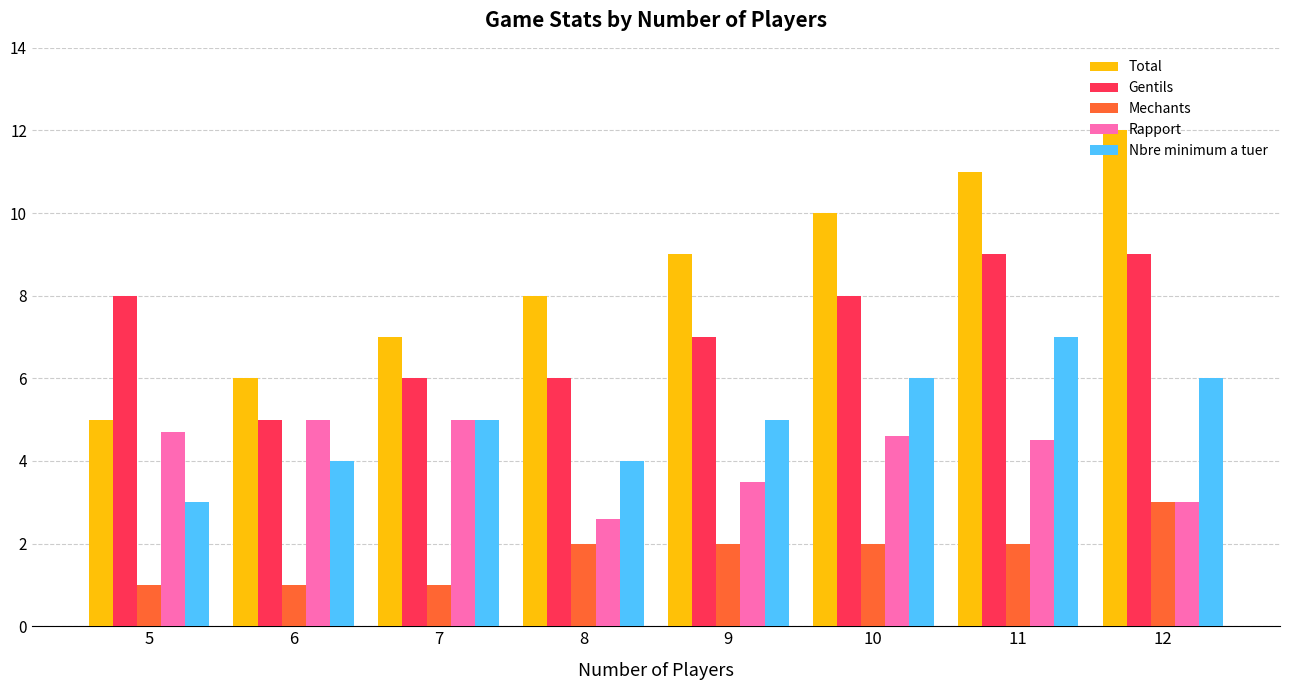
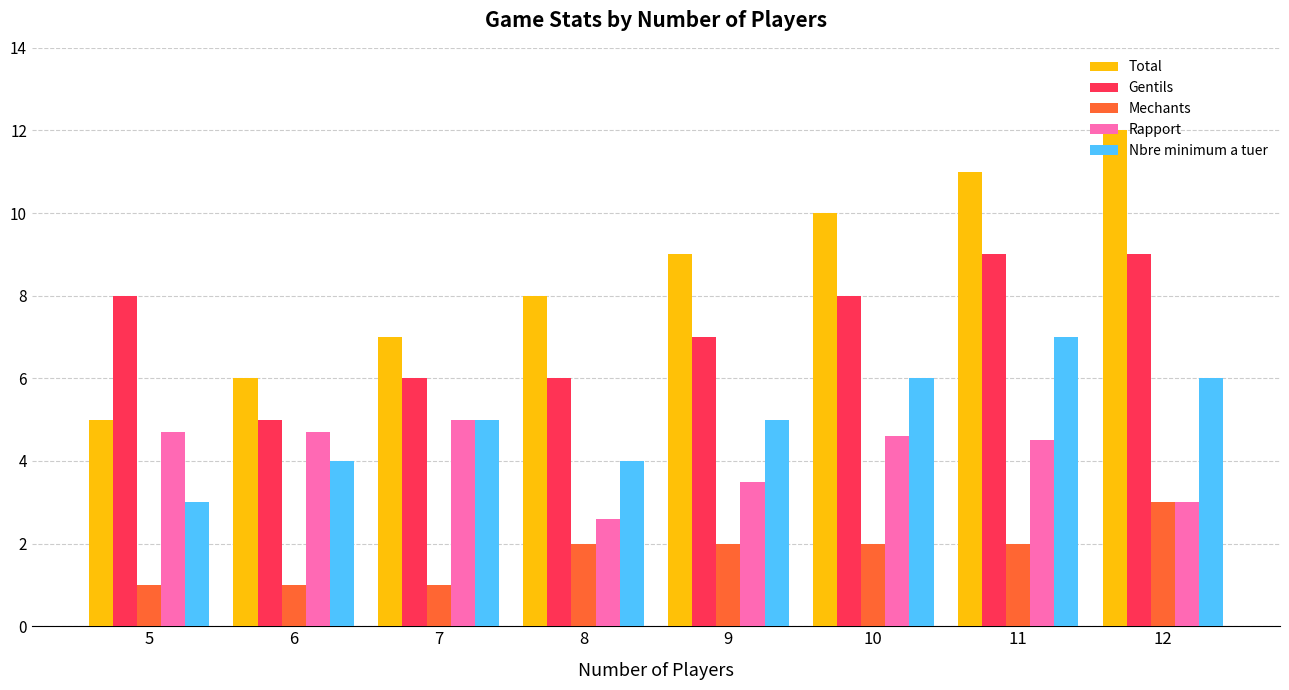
  {
    "Total": {
      "5": 5.0,
      "6": 6.0,
      "7": 7.0,
      "8": 8.0,
      "9": 9.0,
      "10": 10.0,
      "11": 11.0,
      "12": 12.0
    },
    "Gentils": {
      "5": 8.0,
      "6": 5.0,
      "7": 6.0,
      "8": 6.0,
      "9": 7.0,
      "10": 8.0,
      "11": 9.0,
      "12": 9.0
    },
    "Mechants": {
      "5": 1.0,
      "6": 1.0,
      "7": 1.0,
      "8": 2.0,
      "9": 2.0,
      "10": 2.0,
      "11": 2.0,
      "12": 3.0
    },
    "Rapport": {
      "5": 4.7,
-     "6": 5.0,
+     "6": 4.7,
      "7": 5.0,
      "8": 2.6,
      "9": 3.5,
      "10": 4.6,
      "11": 4.5,
      "12": 3.0
    },
    "Nbre minimum a tuer": {
      "5": 3.0,
      "6": 4.0,
      "7": 5.0,
      "8": 4.0,
      "9": 5.0,
      "10": 6.0,
      "11": 7.0,
      "12": 6.0
    }
  }
